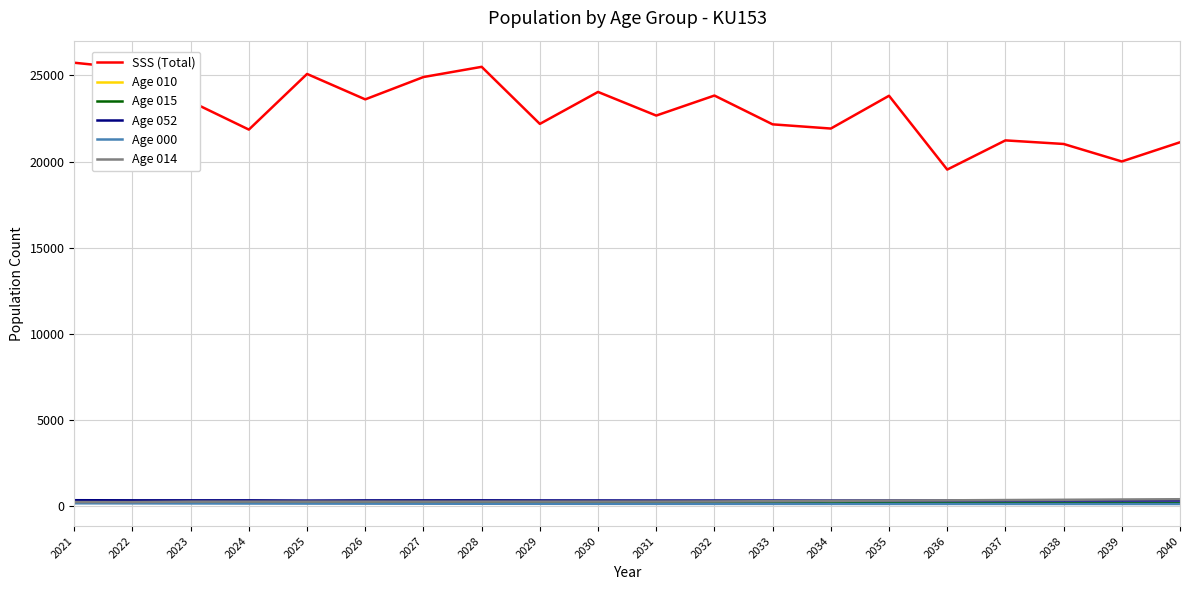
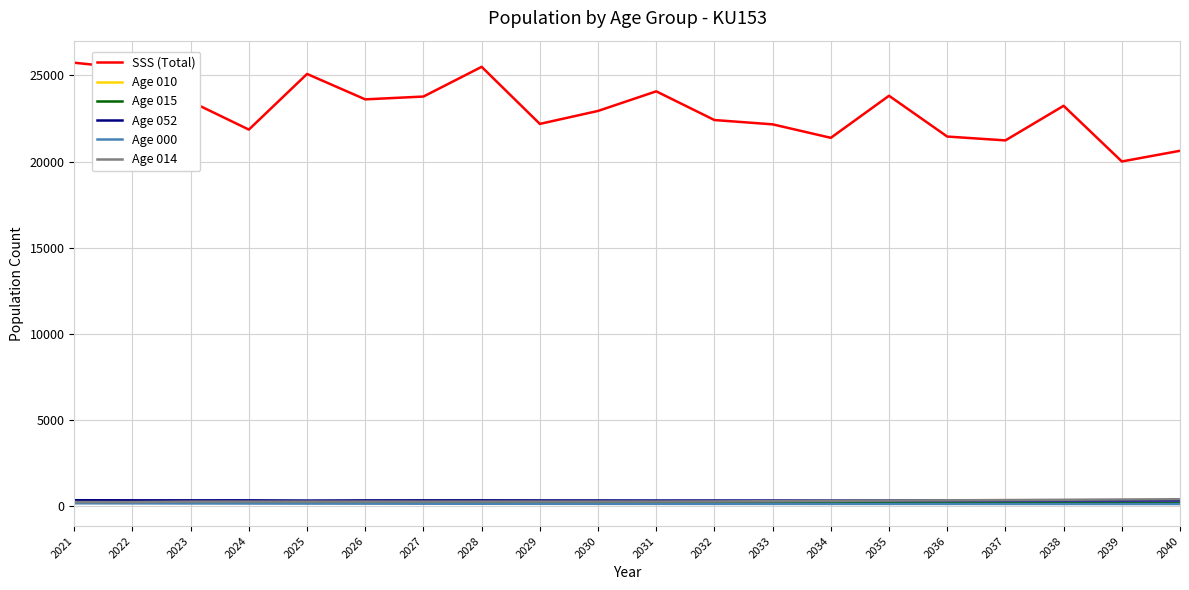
  {
    "SSS (Total)": {
      "2021": 25700,
      "2024": 21900,
      "2025": 25100,
      "2026": 23600,
-     "2027": 24900,
+     "2027": 23800,
      "2028": 25500,
      "2029": 22200,
-     "2030": 24000,
-     "2031": 22700,
-     "2032": 23800,
+     "2030": 22900,
+     "2031": 24100,
+     "2032": 22400,
      "2033": 22200,
-     "2034": 21900,
+     "2034": 21400,
      "2035": 23800,
-     "2036": 19500,
+     "2036": 21500,
      "2037": 21200,
-     "2038": 21000,
+     "2038": 23200,
      "2039": 20000,
-     "2040": 21100
+     "2040": 20600
    }
  }
